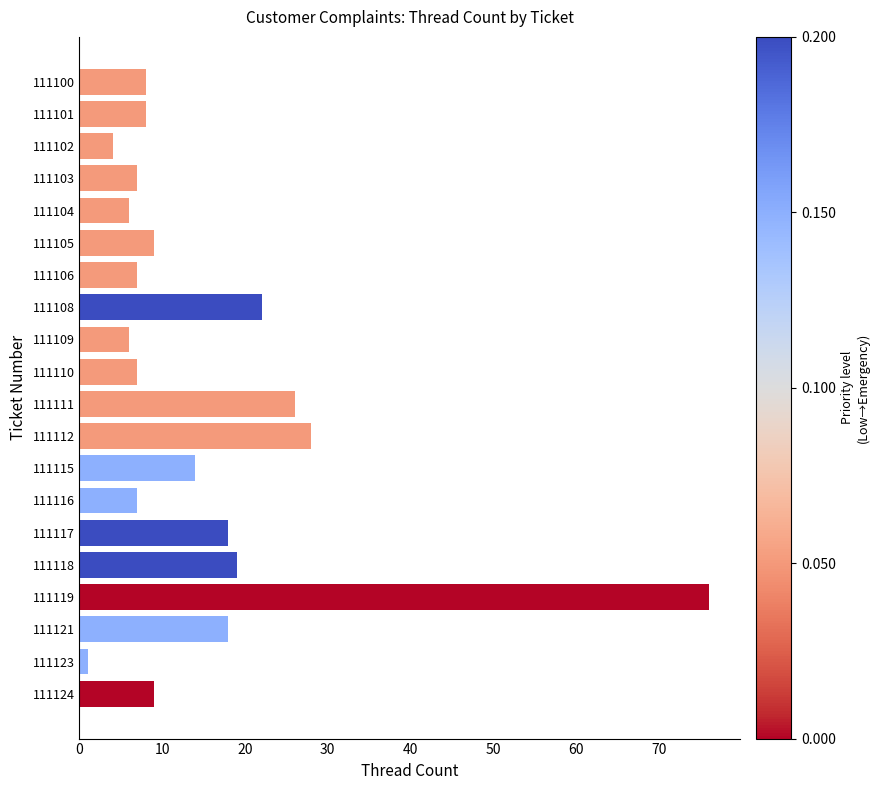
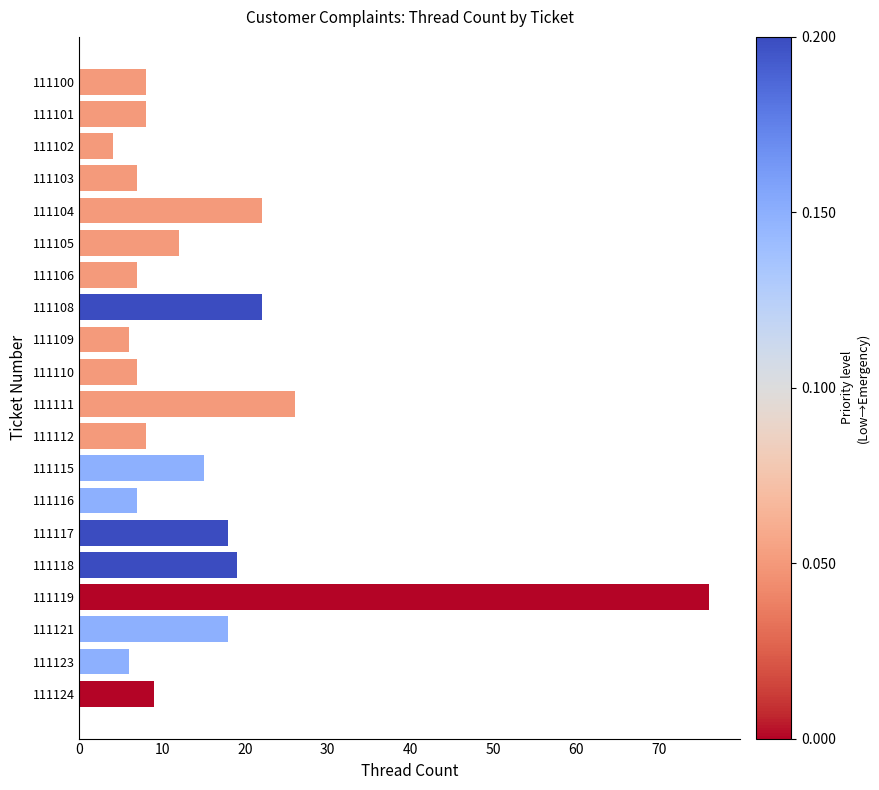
  {
    "111100": 8,
    "111101": 8,
    "111102": 4,
    "111103": 7,
-   "111104": 6,
-   "111105": 9,
+   "111104": 22,
+   "111105": 12,
    "111106": 7,
    "111108": 22,
    "111109": 6,
    "111110": 7,
    "111111": 26,
-   "111112": 28,
-   "111115": 14,
+   "111112": 8,
+   "111115": 15,
    "111116": 7,
    "111117": 18,
    "111118": 19,
    "111119": 76,
    "111121": 18,
-   "111123": 1,
+   "111123": 6,
    "111124": 9
  }
